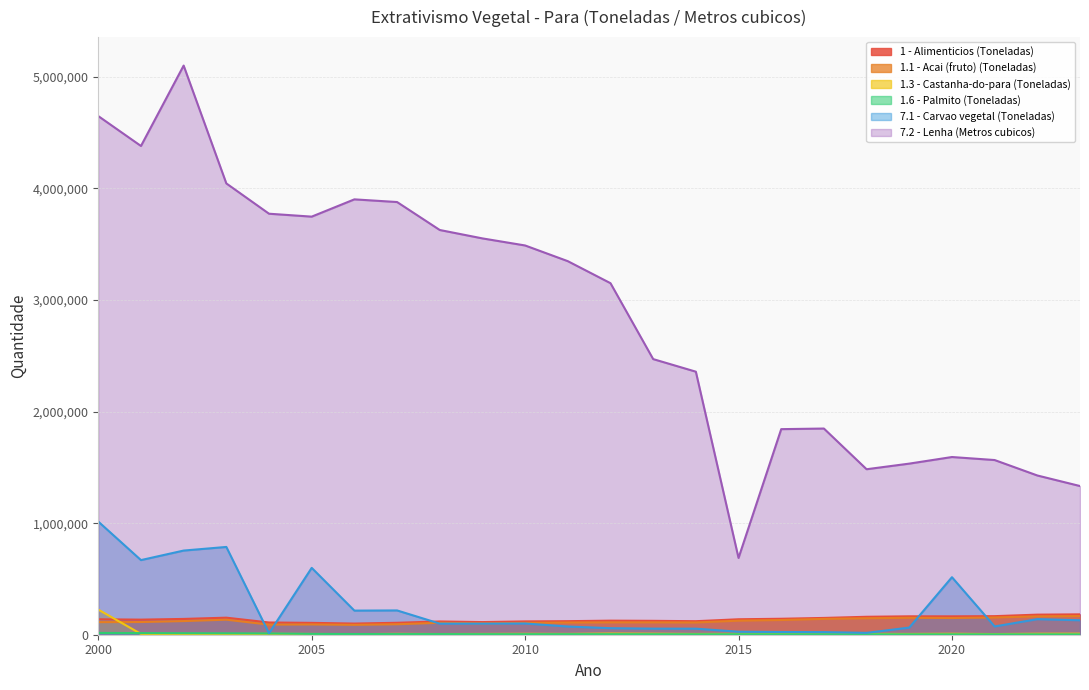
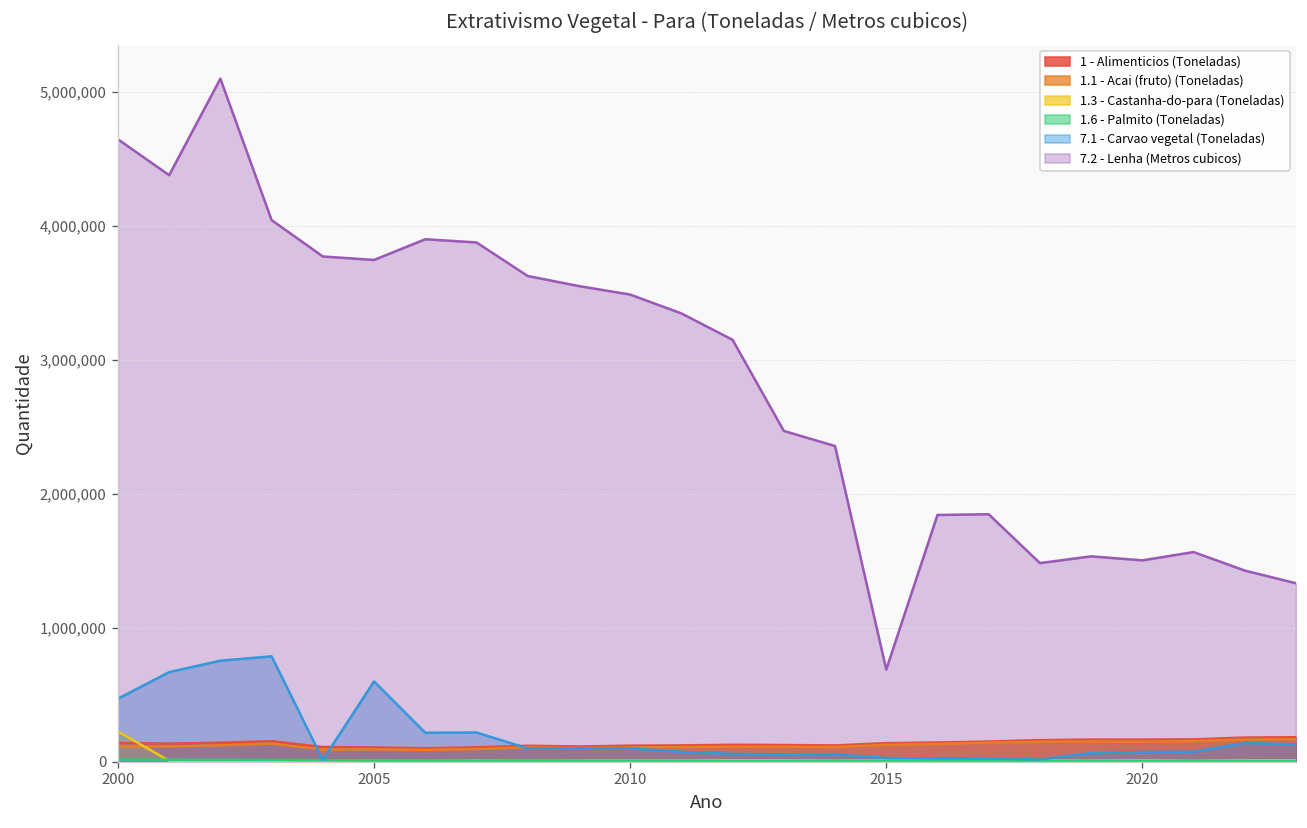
  {
    "1.3 - Castanha-do-para (Toneladas)": {
      "2000": "230,000"
    },
    "1.6 - Palmito (Toneladas)": {
      "2000": "20,000"
    },
    "7.1 - Carvao vegetal (Toneladas)": {
-     "2000": "1,010,000",
+     "2000": "470,000",
      "2005": "600,000",
-     "2020": "520,000"
+     "2020": "70,000"
    },
    "7.2 - Lenha (Metros cubicos)": {
      "2000": "4,650,000",
      "2005": "3,750,000",
      "2010": "3,490,000",
      "2015": "690,000",
-     "2020": "1,590,000"
+     "2020": "1,500,000"
    }
  }
